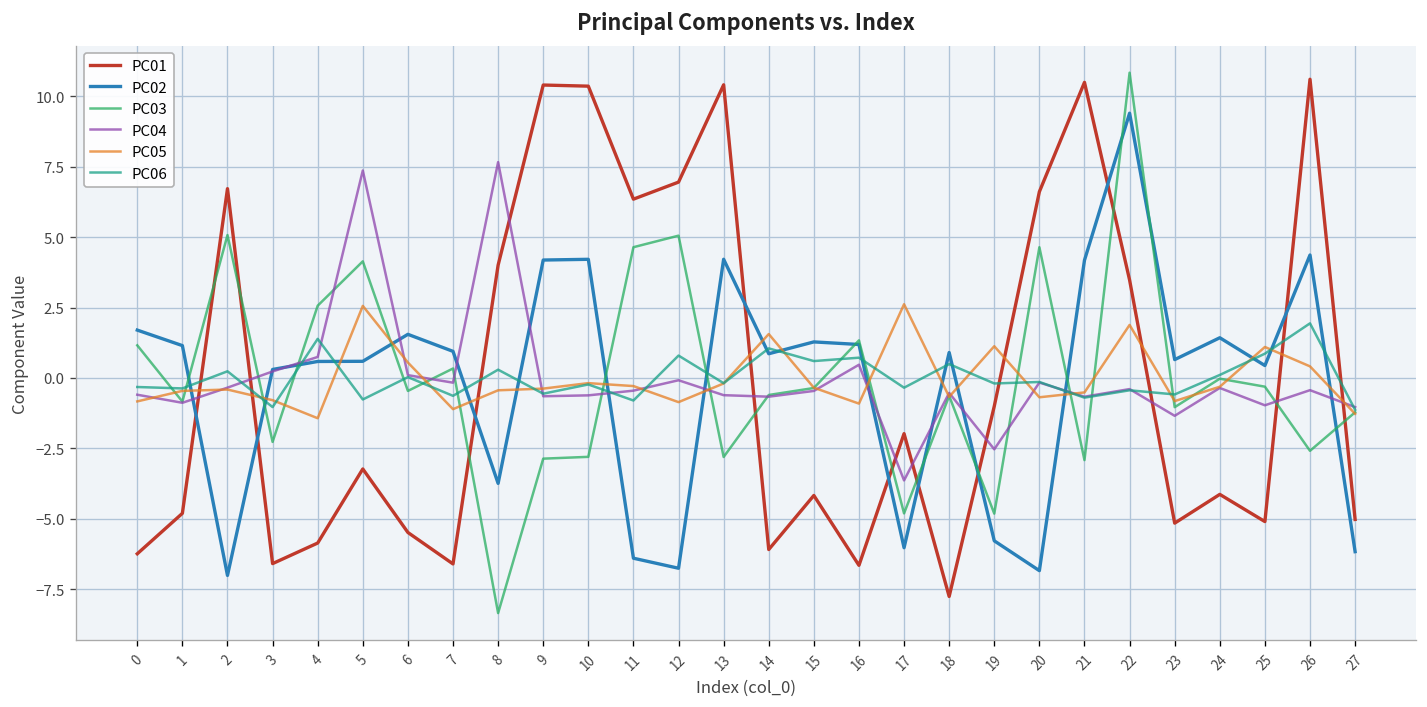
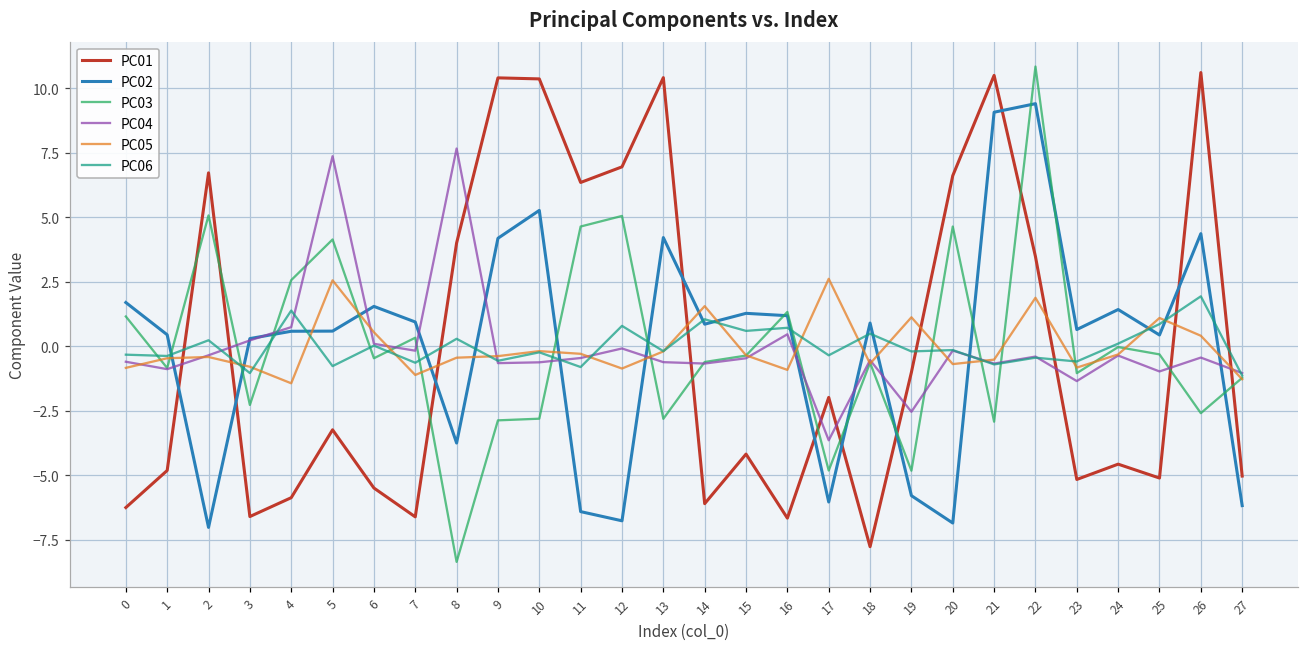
  {
    "PC01": {
      "0": -6.2,
      "1": -4.8,
      "2": 6.7,
      "3": -6.6,
      "4": -5.9,
      "5": -3.2,
      "6": -5.5,
      "7": -6.6,
      "8": 4.0,
      "9": 10.4,
      "10": 10.4,
      "11": 6.3,
      "12": 7.0,
      "13": 10.4,
      "14": -6.1,
      "15": -4.2,
      "16": -6.7,
      "17": -2.0,
      "18": -7.8,
      "19": -1.0,
      "20": 6.6,
      "21": 10.5,
      "22": 3.5,
      "23": -5.2,
-     "24": -4.1,
+     "24": -4.6,
      "25": -5.1,
      "26": 10.6,
      "27": -5.0
    },
    "PC02": {
      "0": 1.7,
-     "1": 1.1,
+     "1": 0.4,
      "2": -7.0,
      "4": 0.6,
      "5": 0.6,
      "6": 1.5,
      "7": 0.9,
      "8": -3.7,
      "9": 4.2,
-     "10": 4.2,
+     "10": 5.3,
      "11": -6.4,
      "12": -6.8,
      "13": 4.2,
      "14": 0.9,
      "15": 1.3,
      "16": 1.2,
      "17": -6.0,
      "18": 0.9,
      "19": -5.8,
      "20": -6.8,
-     "21": 4.2,
+     "21": 9.1,
      "22": 9.4,
      "23": 0.6,
      "24": 1.4,
      "25": 0.4,
      "26": 4.4,
      "27": -6.2
    },
    "PC04": {
      "0": -0.6,
      "4": 0.7,
      "5": 7.4,
      "7": -0.2,
      "8": 7.7,
      "10": -0.6,
      "11": -0.5,
      "12": -0.1,
      "13": -0.6,
      "16": 0.5,
      "17": -3.6,
      "19": -2.5,
      "23": -1.3,
      "25": -1.0,
      "26": -0.4
    },
    "PC05": {
      "0": -0.8,
      "3": -0.8,
      "4": -1.4,
      "5": 2.6,
      "6": 0.5,
      "7": -1.1,
      "8": -0.4,
      "9": -0.4,
      "11": -0.3,
      "12": -0.9,
      "14": 1.6,
      "16": -0.9,
      "17": 2.6,
      "19": 1.1,
      "20": -0.7,
      "21": -0.5,
      "22": 1.9,
      "23": -0.8,
      "25": 1.1,
      "26": 0.4
    }
  }
